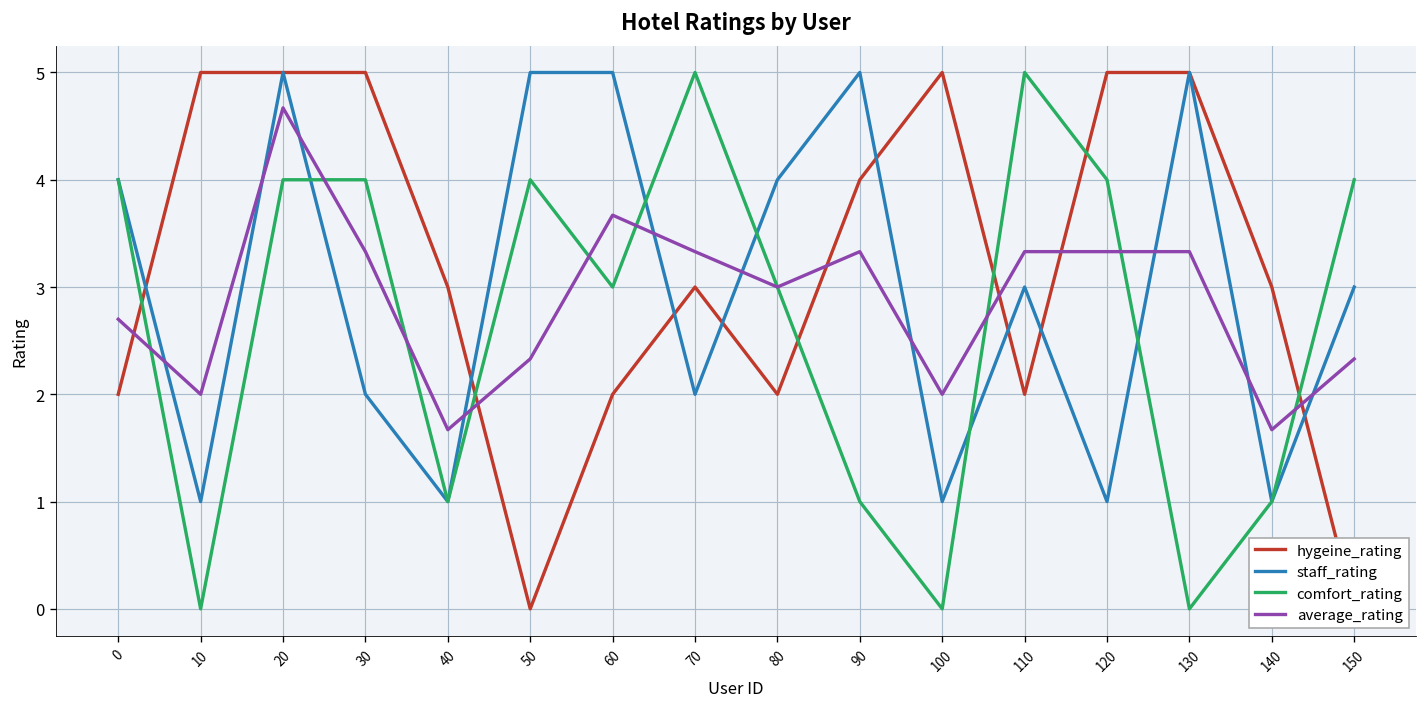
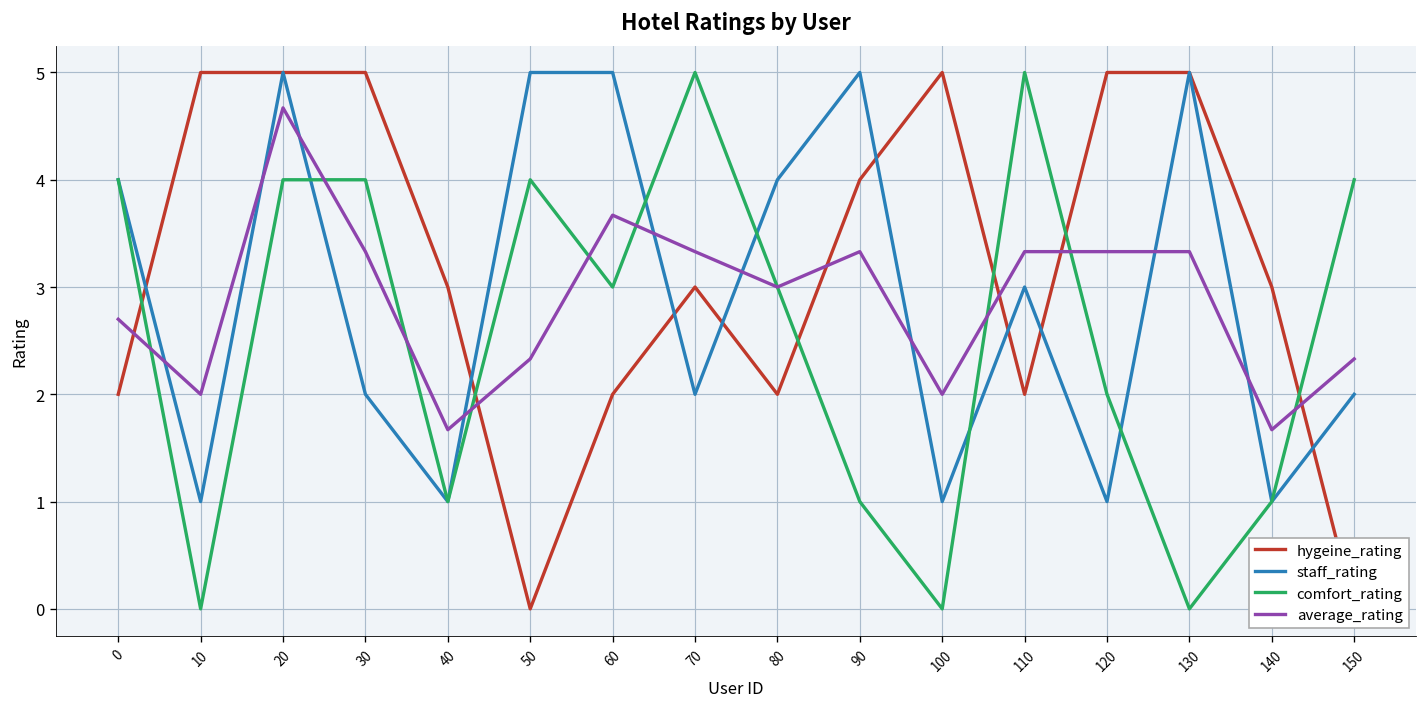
  {
    "hygeine_rating": {
      "0": 2,
      "10": 5,
      "30": 5,
      "40": 3,
      "50": 0,
      "60": 2,
      "70": 3,
      "80": 2,
      "90": 4,
      "100": 5,
      "110": 2,
      "120": 5,
      "140": 3
    },
    "staff_rating": {
      "10": 1,
      "30": 2,
      "50": 5,
      "60": 5,
      "70": 2,
      "80": 4,
      "90": 5,
      "100": 1,
      "110": 3,
      "120": 1,
-     "150": 3
+     "150": 2
    },
    "comfort_rating": {
      "10": 0,
      "20": 4,
      "30": 4,
      "50": 4,
      "60": 3,
      "70": 5,
      "90": 1,
      "100": 0,
      "110": 5,
-     "120": 4,
+     "120": 2,
      "130": 0,
      "150": 4
    },
    "average_rating": {
      "0": 2.7,
      "10": 2,
      "20": 4.7,
      "30": 3.3,
      "40": 1.7,
      "50": 2.3,
      "60": 3.7,
      "70": 3.3,
      "90": 3.3,
      "100": 2,
      "110": 3.3,
      "120": 3.3,
      "130": 3.3,
      "140": 1.7,
      "150": 2.3
    }
  }
